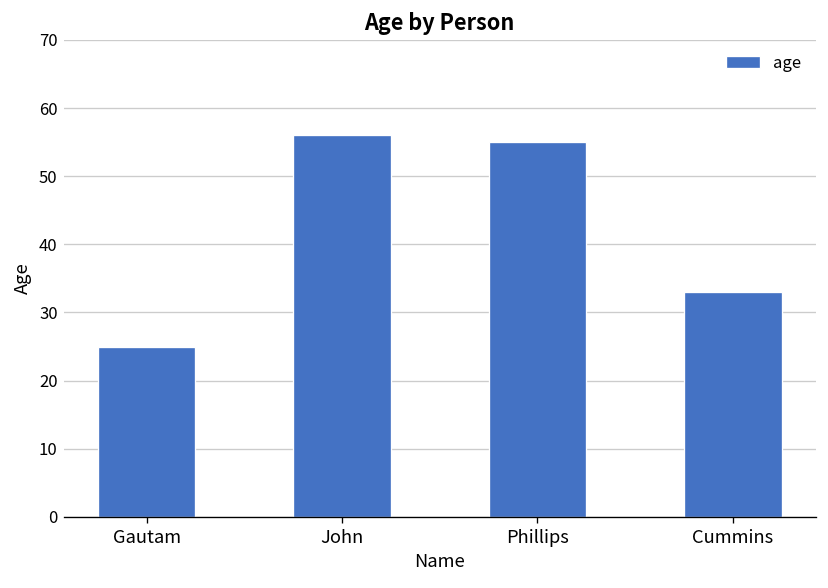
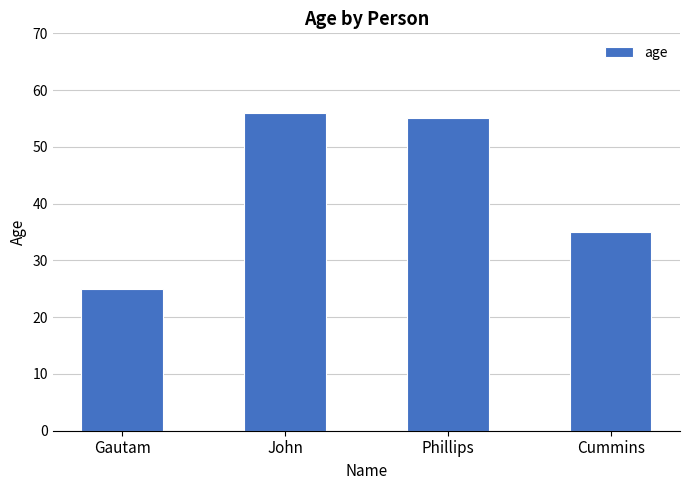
  {
    "Gautam": 25,
    "John": 56,
    "Phillips": 55,
-   "Cummins": 33
+   "Cummins": 35
  }
